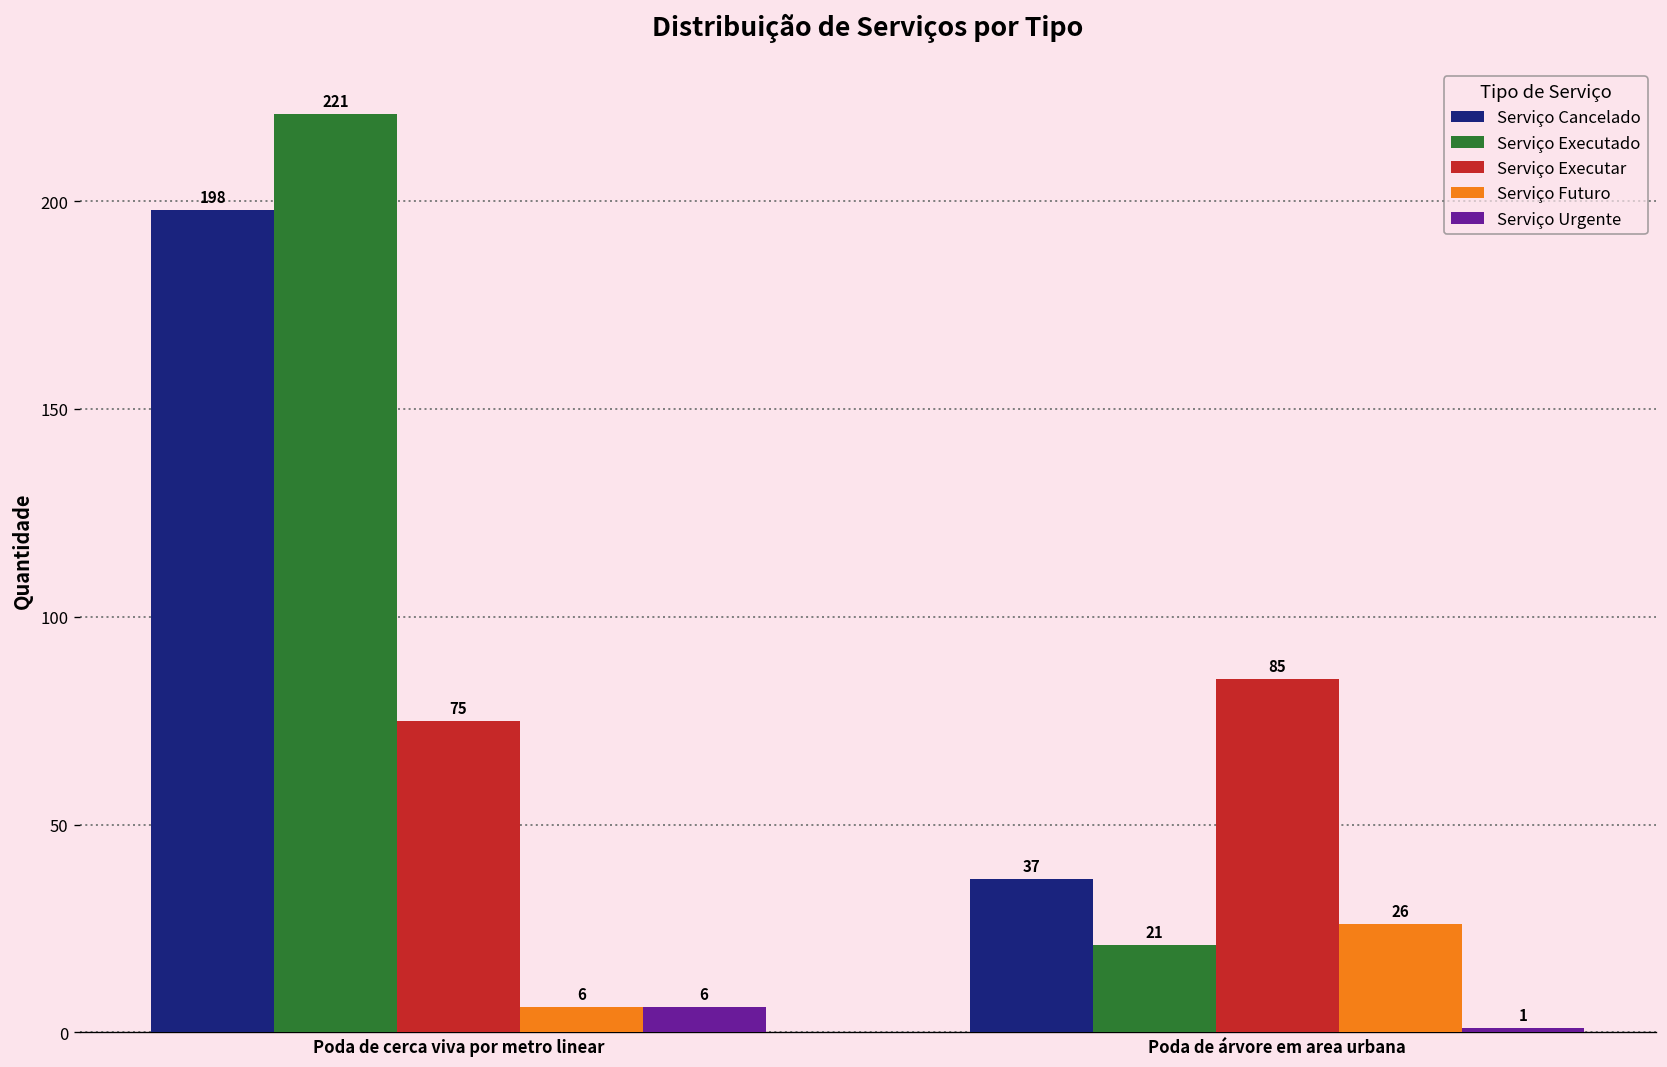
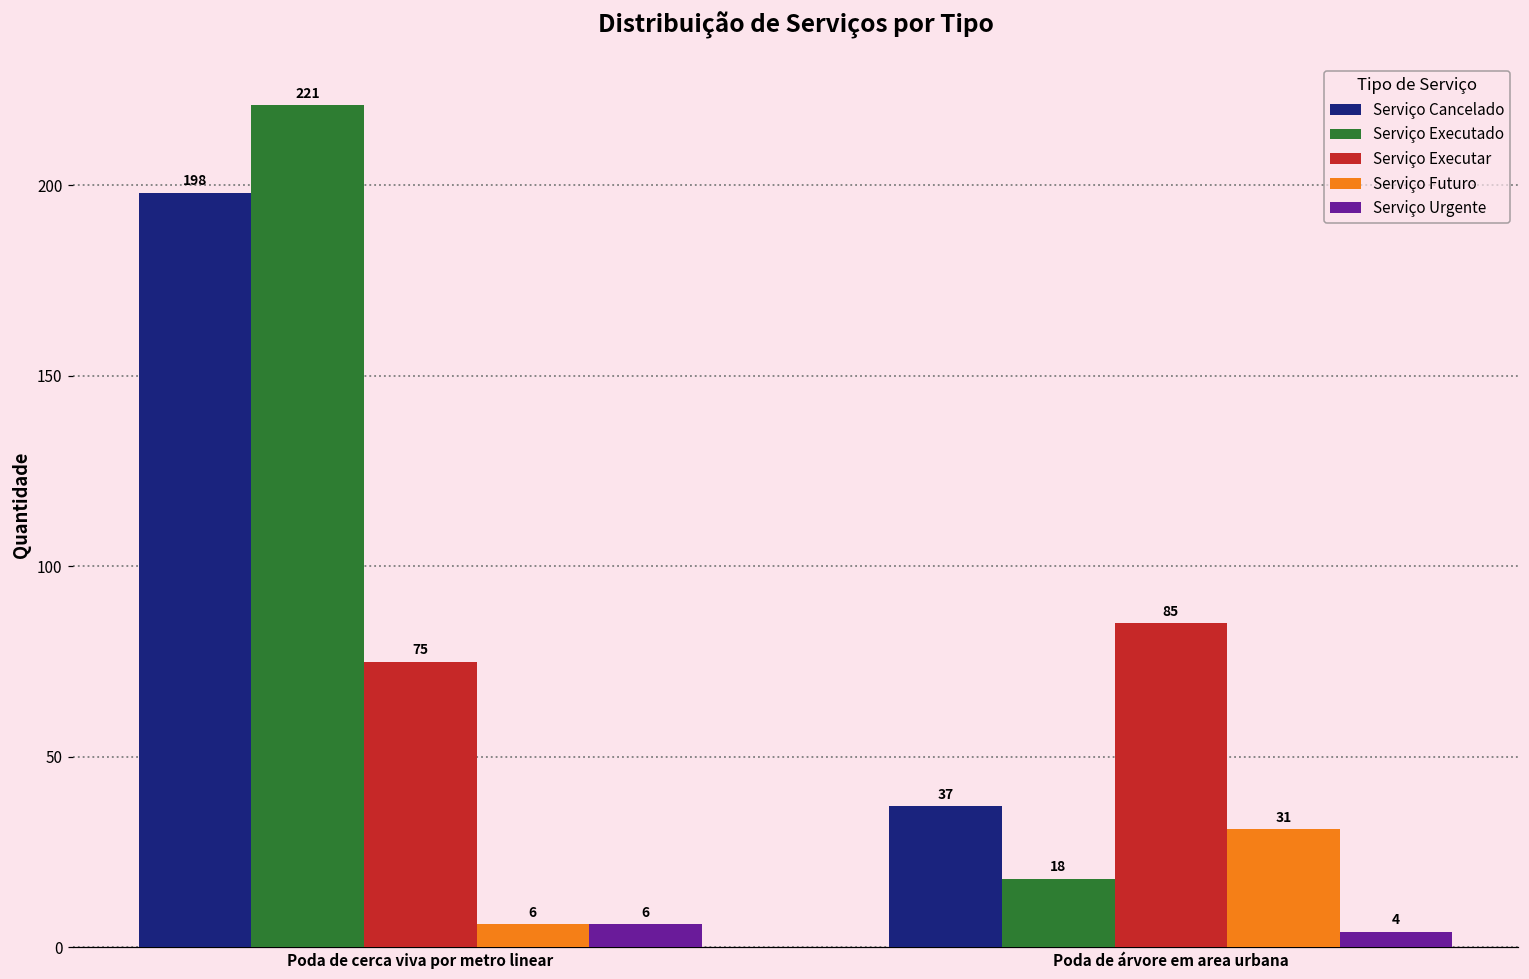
  {
    "Serviço Cancelado": {
      "Poda de cerca viva por metro linear": 198,
      "Poda de árvore em area urbana": 37
    },
    "Serviço Executado": {
      "Poda de cerca viva por metro linear": 221,
-     "Poda de árvore em area urbana": 21
+     "Poda de árvore em area urbana": 18
    },
    "Serviço Executar": {
      "Poda de cerca viva por metro linear": 75,
      "Poda de árvore em area urbana": 85
    },
    "Serviço Futuro": {
      "Poda de cerca viva por metro linear": 6,
-     "Poda de árvore em area urbana": 26
+     "Poda de árvore em area urbana": 31
    },
    "Serviço Urgente": {
      "Poda de cerca viva por metro linear": 6,
-     "Poda de árvore em area urbana": 1
+     "Poda de árvore em area urbana": 4
    }
  }
